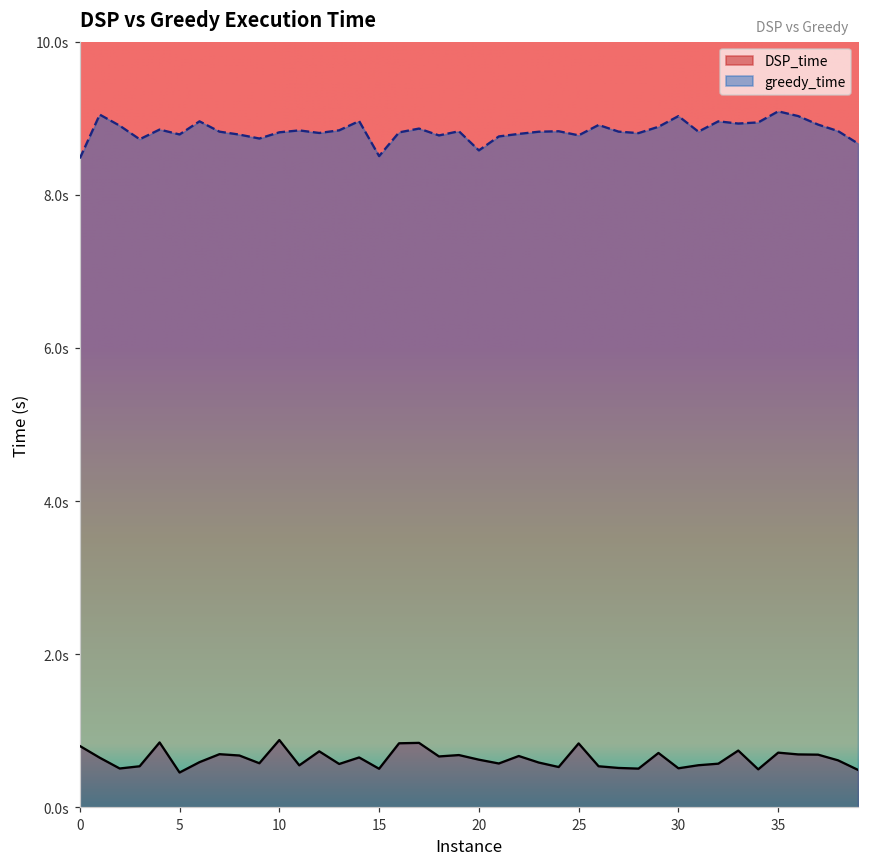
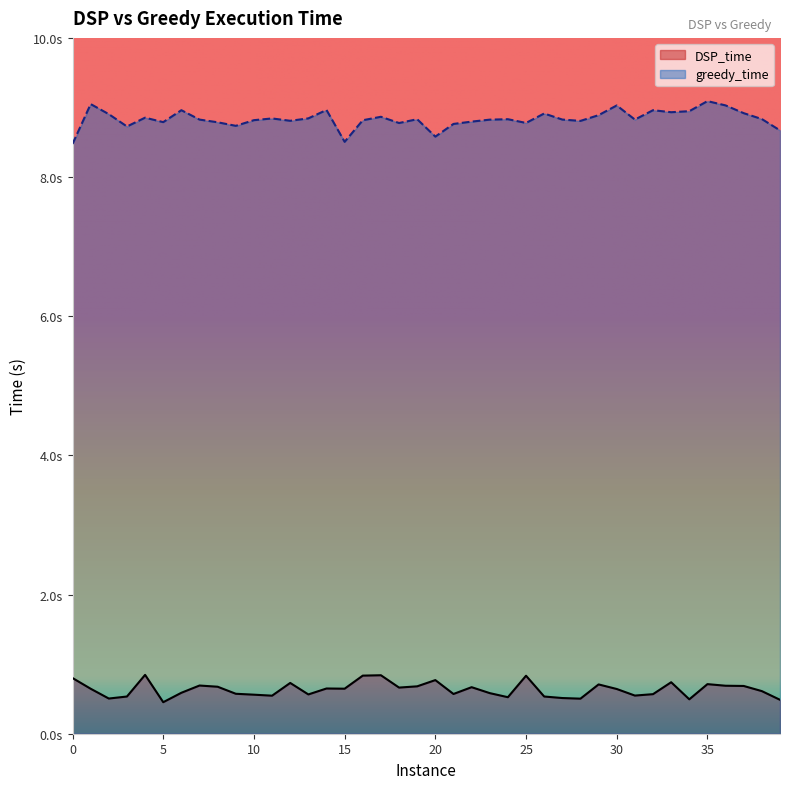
  {
    "DSP_time": {
      "0": "0.8s",
      "5": "0.5s",
-     "10": "0.9s",
-     "15": "0.5s",
-     "20": "0.6s",
+     "10": "0.6s",
+     "15": "0.6s",
+     "20": "0.8s",
      "25": "0.8s",
-     "30": "0.5s",
+     "30": "0.6s",
      "35": "0.7s"
    },
    "greedy_time": {
      "0": "8.5s",
      "5": "8.8s",
      "10": "8.8s",
      "15": "8.5s",
      "20": "8.6s",
      "25": "8.8s",
      "30": "9.0s",
      "35": "9.1s"
    }
  }
